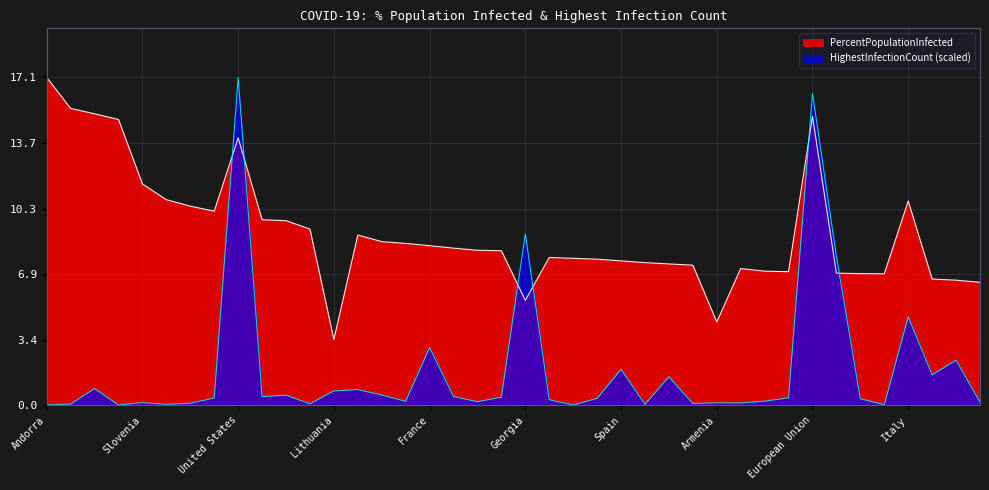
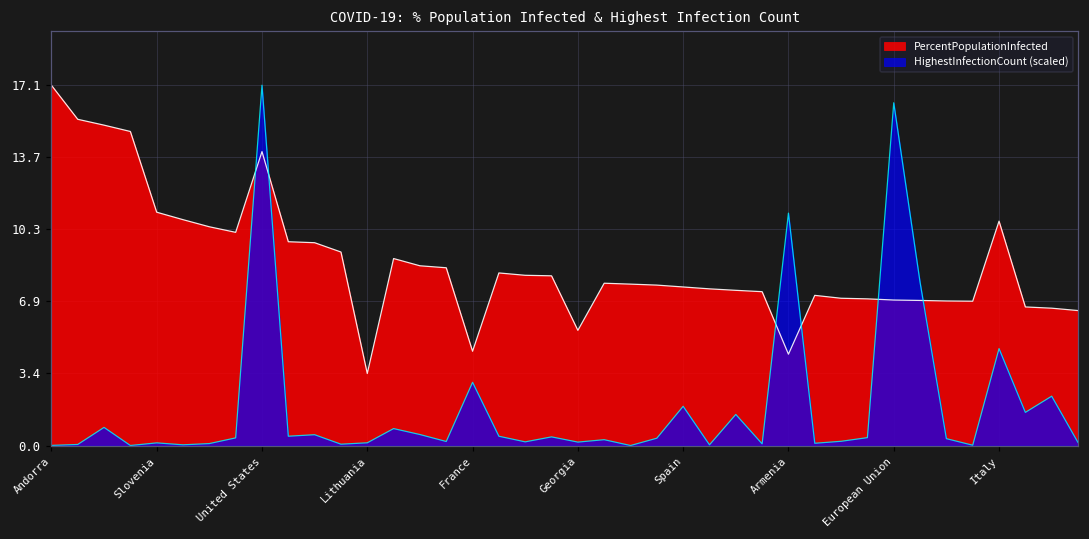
  {
    "PercentPopulationInfected": {
      "Andorra": 17.1,
-     "Slovenia": 11.6,
+     "Slovenia": 11.1,
      "United States": 14.0,
      "Lithuania": 3.4,
-     "France": 8.3,
+     "France": 4.5,
      "Georgia": 5.5,
      "Spain": 7.5,
      "Armenia": 4.3,
-     "European Union": 15.1,
+     "European Union": 6.9,
      "Italy": 10.7
    },
    "HighestInfectionCount (scaled)": {
      "Andorra": 0.0,
      "Slovenia": 0.1,
      "United States": 17.1,
-     "Lithuania": 0.7,
+     "Lithuania": 0.1,
      "France": 3.0,
-     "Georgia": 8.9,
+     "Georgia": 0.2,
      "Spain": 1.9,
-     "Armenia": 0.1,
+     "Armenia": 11.0,
      "European Union": 16.3,
      "Italy": 4.6
    }
  }
